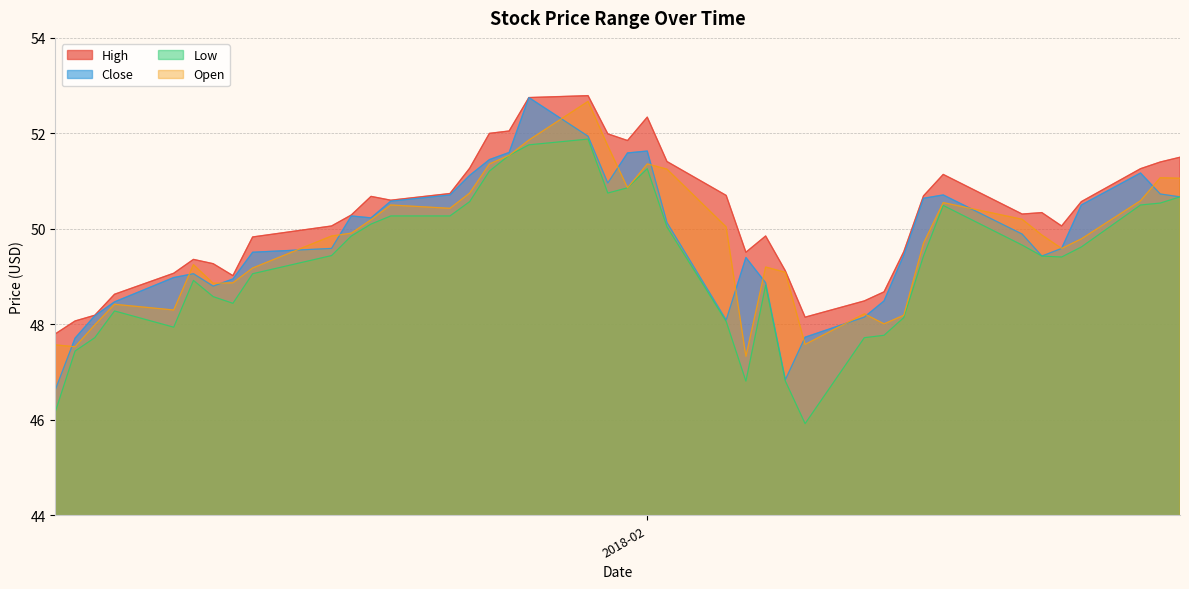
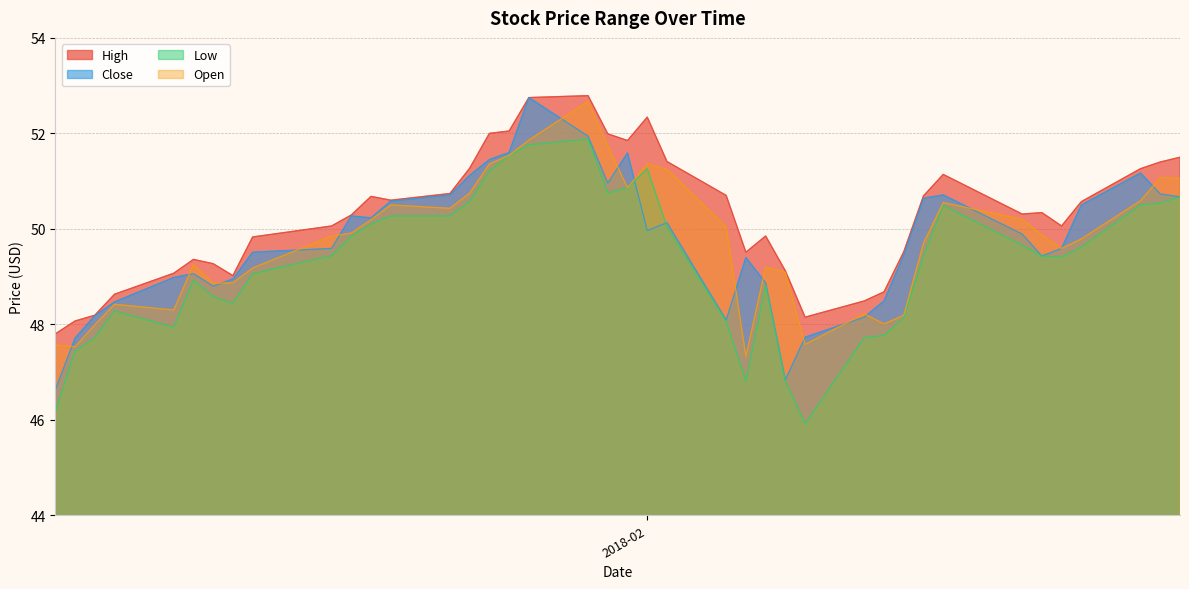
  {
    "High": {
      "2018-02": 52.3
    },
    "Close": {
-     "2018-02": 51.6
+     "2018-02": 50.0
    },
    "Low": {
      "2018-02": 51.3
    },
    "Open": {
      "2018-02": 51.4
    }
  }
